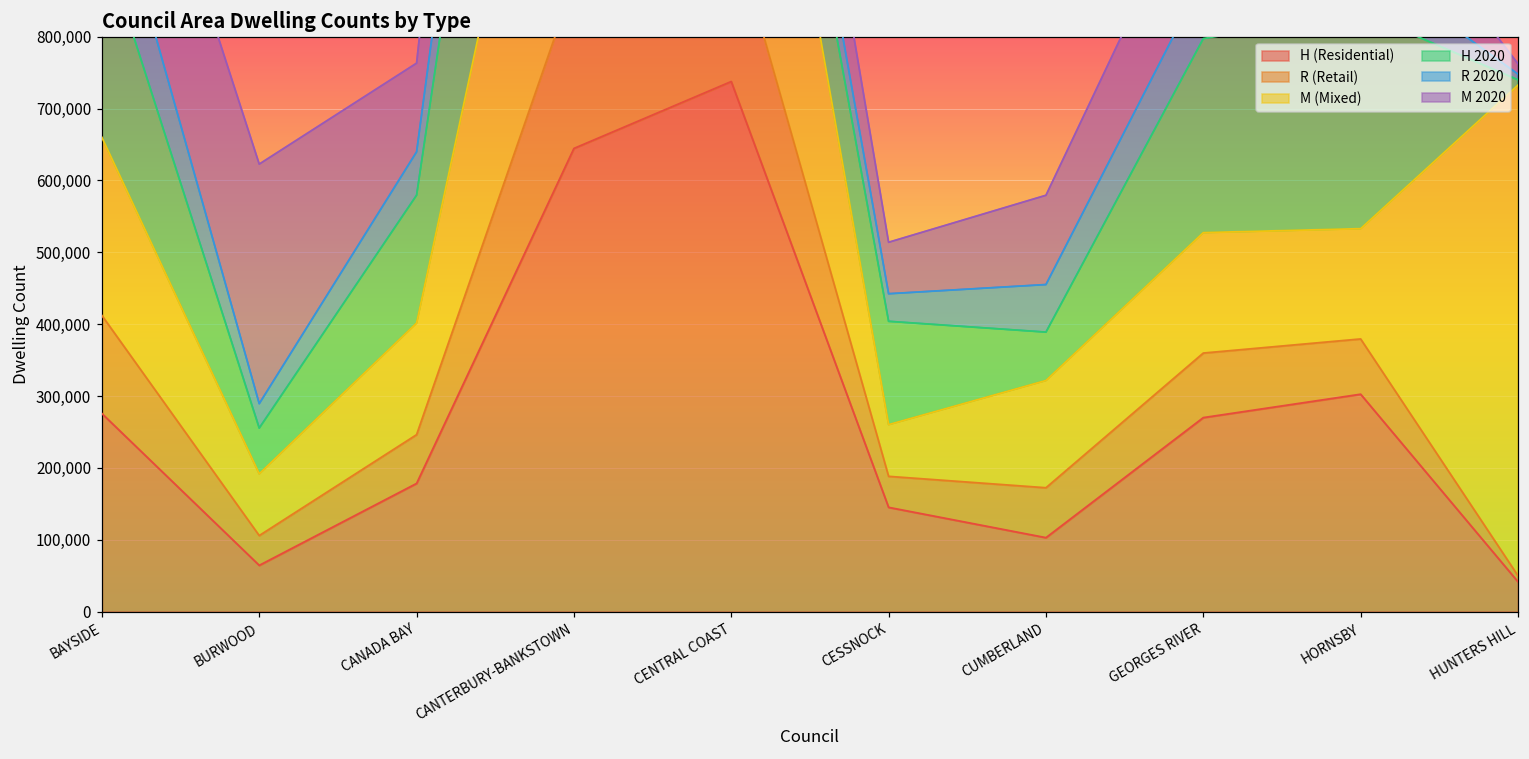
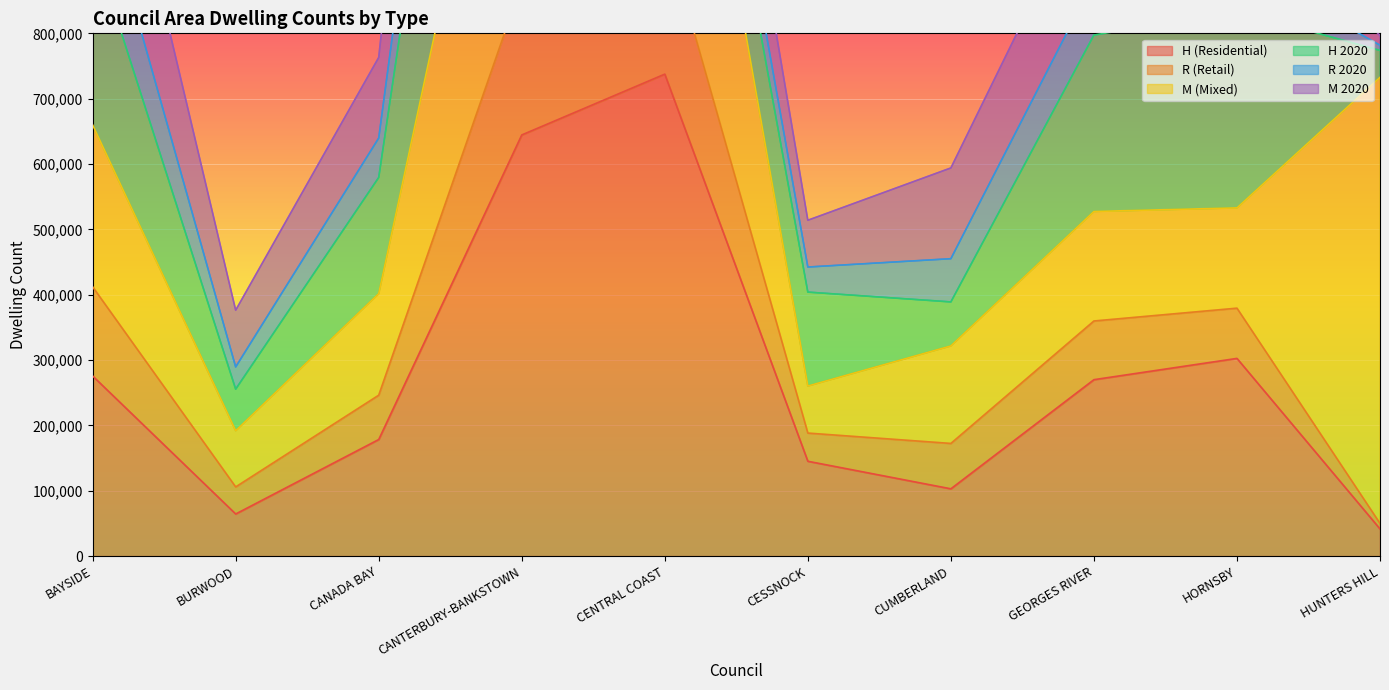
  {
    "M (Mixed)": {
      "BAYSIDE": "250,000",
      "BURWOOD": "90,000",
      "CANADA BAY": "160,000",
      "CESSNOCK": "70,000",
      "CUMBERLAND": "150,000",
      "GEORGES RIVER": "170,000",
      "HORNSBY": "150,000",
      "HUNTERS HILL": "680,000"
    },
    "H 2020": {
      "BURWOOD": "60,000",
      "CANADA BAY": "180,000",
      "CESSNOCK": "140,000",
      "CUMBERLAND": "70,000",
      "GEORGES RIVER": "270,000",
-     "HUNTERS HILL": "10,000"
+     "HUNTERS HILL": "40,000"
    },
    "R 2020": {
      "BURWOOD": "30,000",
      "CANADA BAY": "60,000",
      "CESSNOCK": "40,000",
      "CUMBERLAND": "70,000",
      "HUNTERS HILL": "10,000"
    },
    "M 2020": {
-     "BURWOOD": "330,000",
+     "BURWOOD": "90,000",
      "CANADA BAY": "120,000",
      "CESSNOCK": "70,000",
-     "CUMBERLAND": "120,000",
+     "CUMBERLAND": "140,000",
      "HUNTERS HILL": "10,000"
    }
  }
